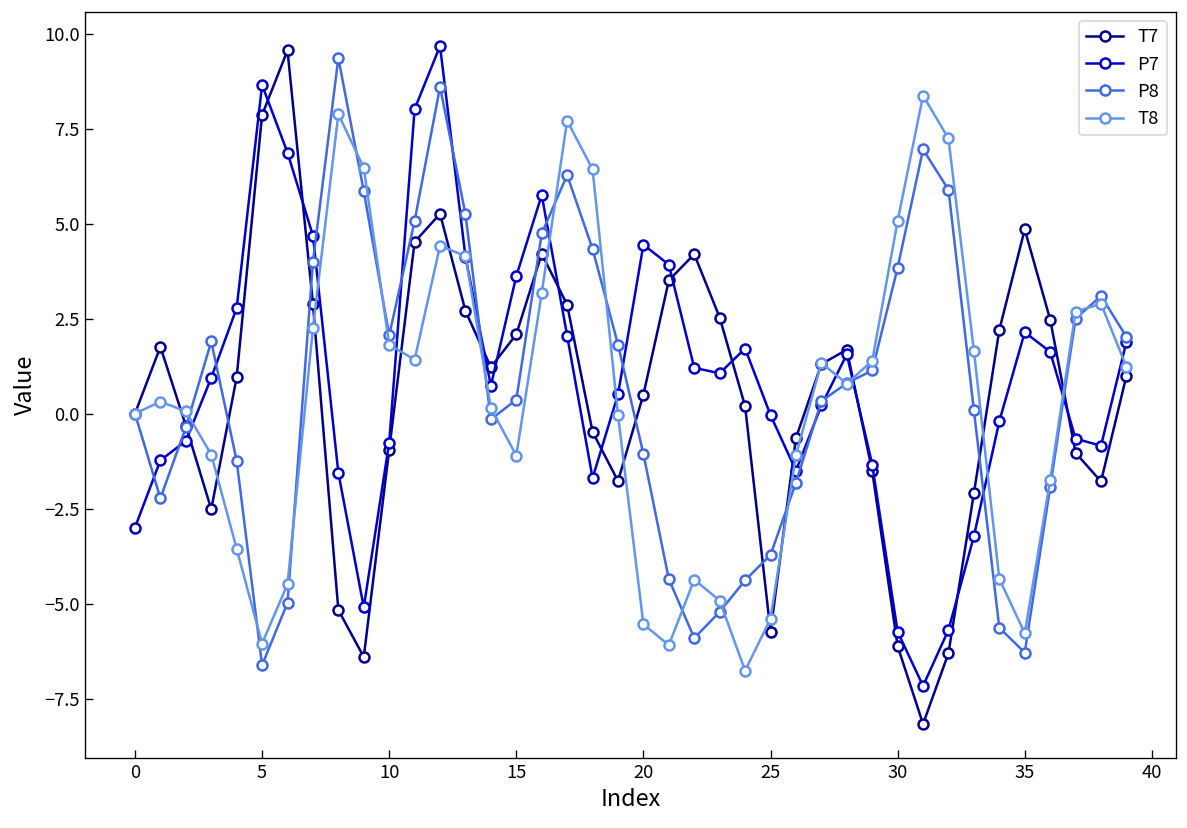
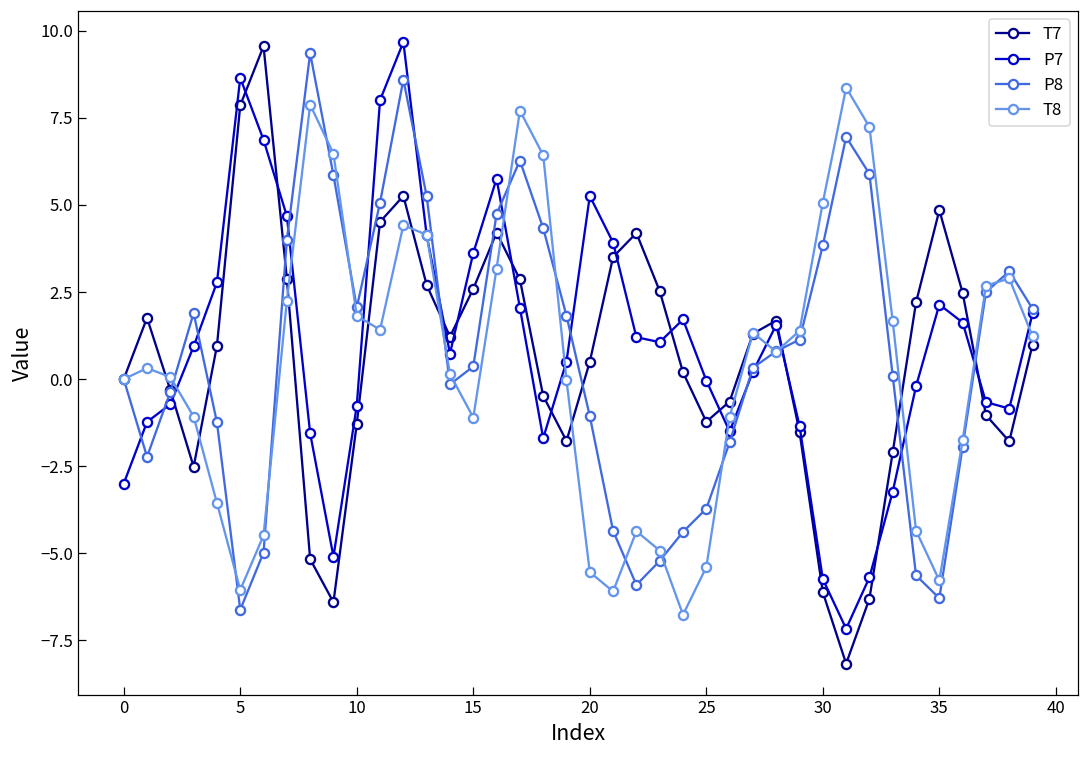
  {
    "T7": {
      "5": 7.9,
-     "10": -0.9,
-     "15": 2.1,
+     "10": -1.3,
+     "15": 2.6,
      "20": 0.5,
-     "25": -5.7,
+     "25": -1.2,
      "30": -6.1,
      "35": 4.8
    },
    "P7": {
      "0": -3.0,
      "5": 8.6,
      "10": -0.8,
      "15": 3.6,
-     "20": 4.4,
+     "20": 5.3,
      "25": 0.0,
      "30": -5.7,
      "35": 2.1
    }
  }
